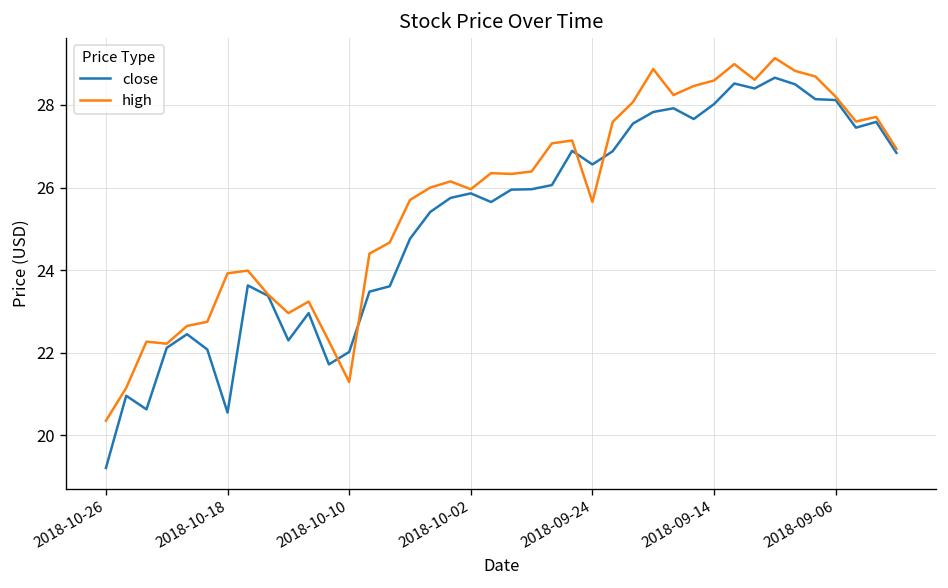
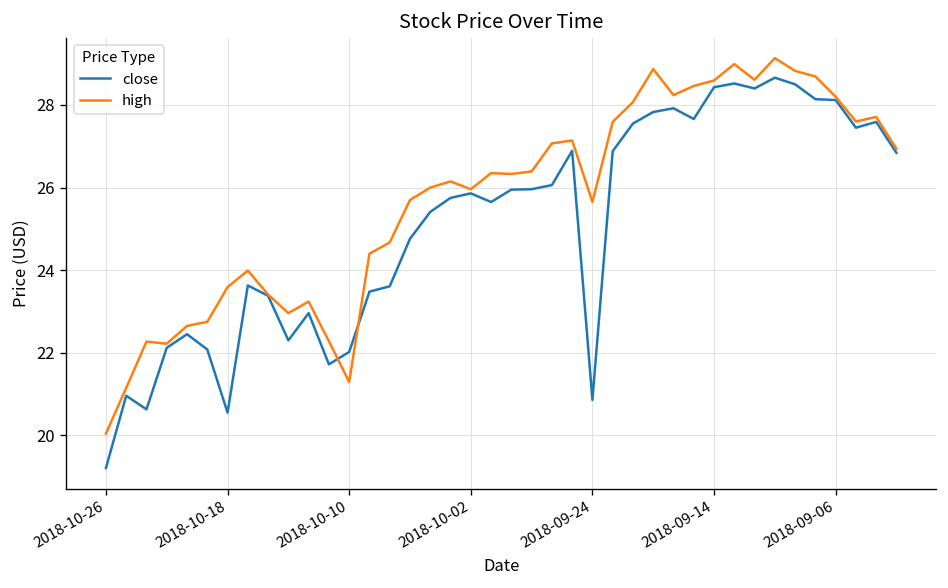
  {
    "close": {
      "2018-10-26": 19.2,
      "2018-10-18": 20.6,
      "2018-10-10": 22.0,
      "2018-10-02": 25.9,
-     "2018-09-24": 26.6,
-     "2018-09-14": 28.0,
+     "2018-09-24": 20.9,
+     "2018-09-14": 28.4,
      "2018-09-06": 28.1
    },
    "high": {
-     "2018-10-26": 20.4,
-     "2018-10-18": 23.9,
+     "2018-10-26": 20.0,
+     "2018-10-18": 23.6,
      "2018-10-10": 21.3,
      "2018-10-02": 26.0,
      "2018-09-24": 25.7,
      "2018-09-14": 28.6,
      "2018-09-06": 28.2
    }
  }
